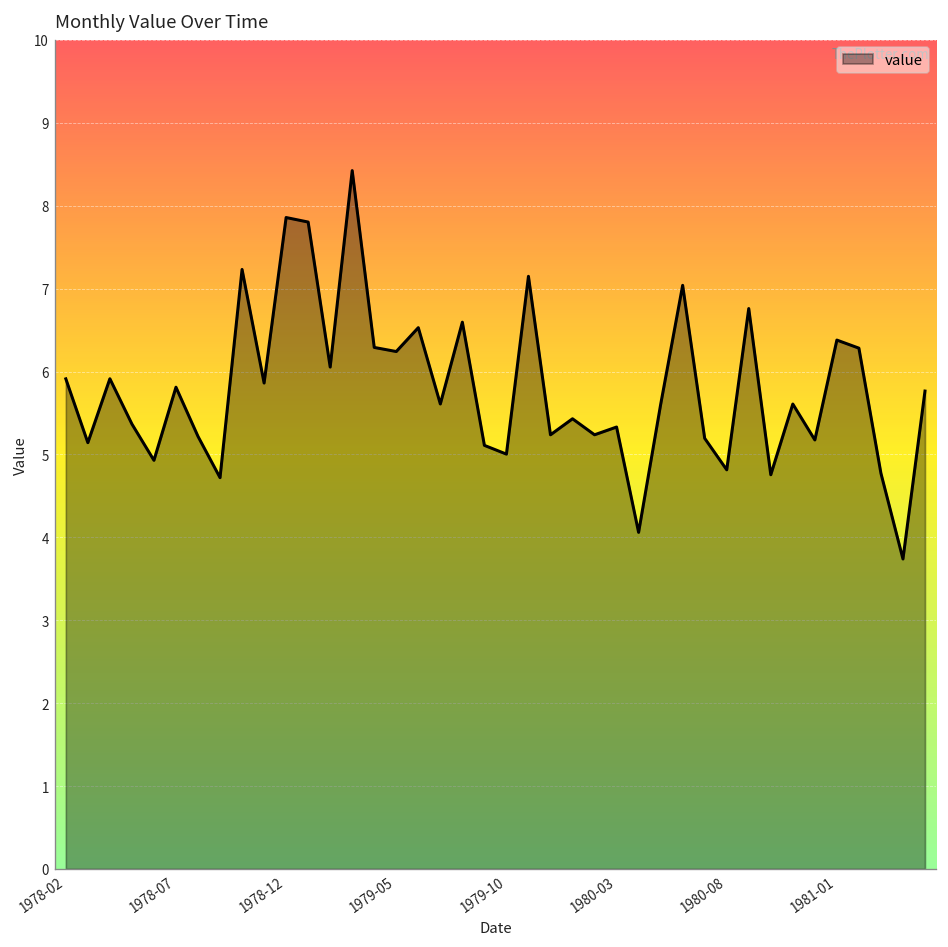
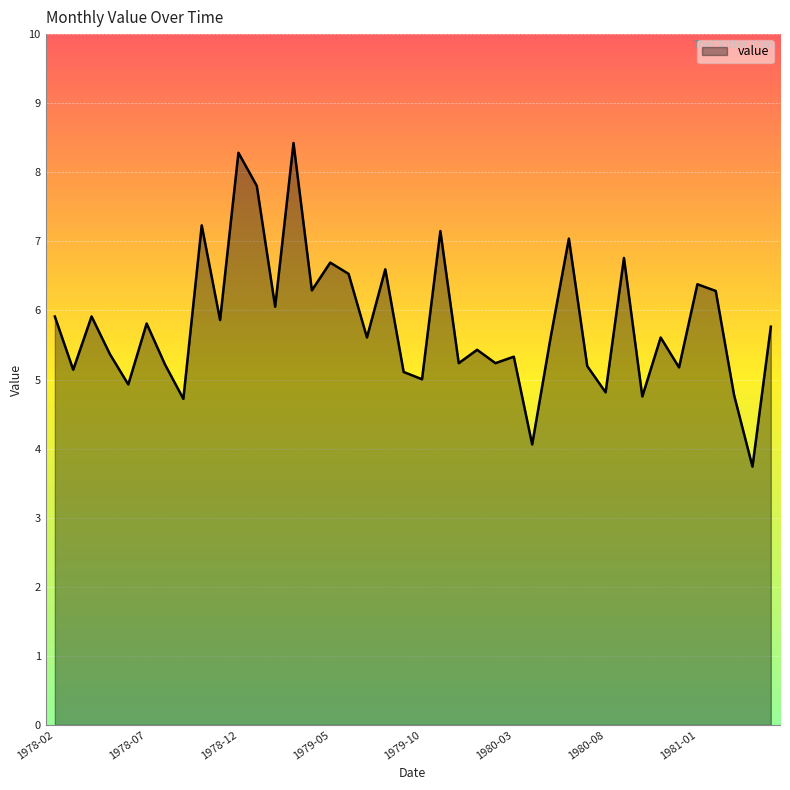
  {
    "1978-02": 5.9,
    "1978-07": 5.8,
-   "1978-12": 7.9,
-   "1979-05": 6.2,
+   "1978-12": 8.3,
+   "1979-05": 6.7,
    "1979-10": 5.0,
    "1980-03": 5.3,
    "1980-08": 4.8,
    "1981-01": 6.4
  }
